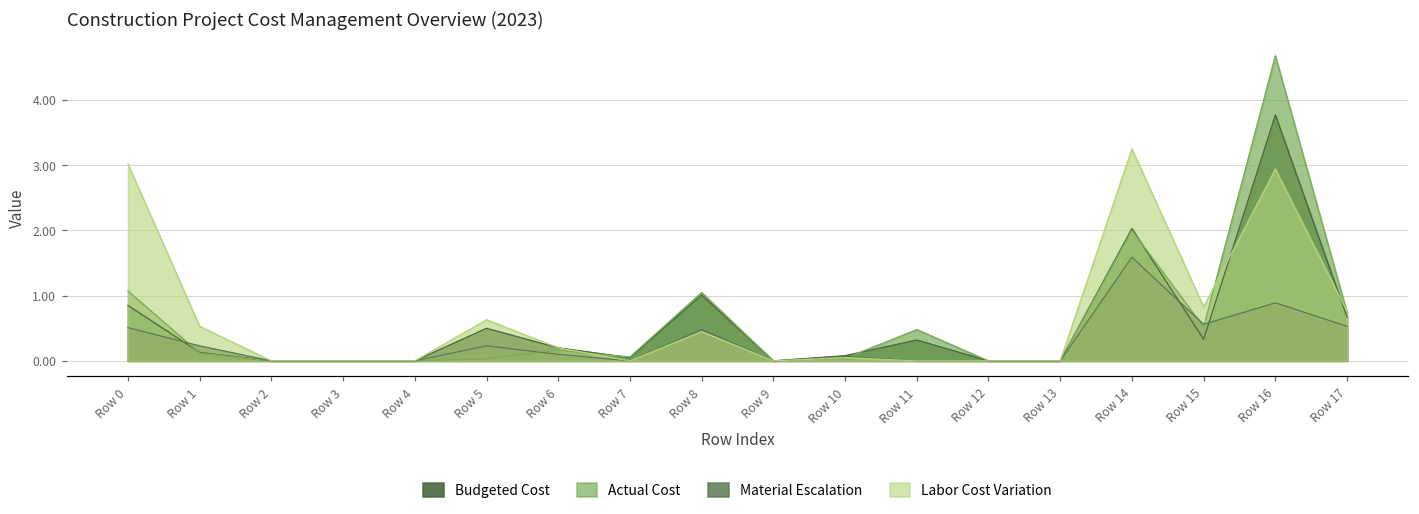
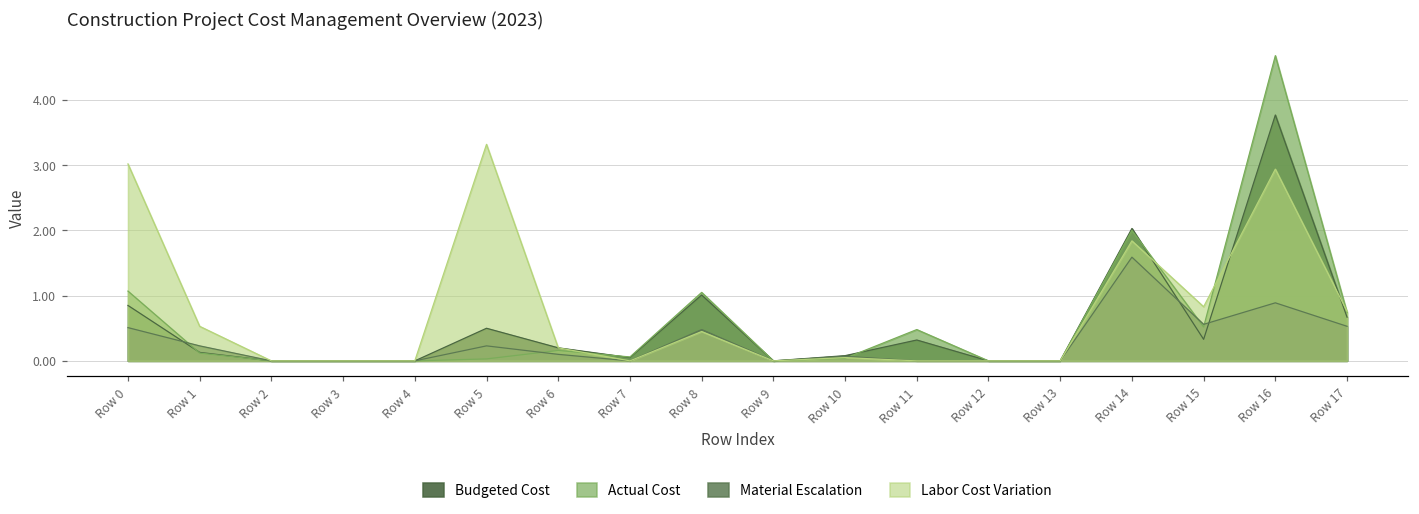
  {
    "Labor Cost Variation": {
      "Row 0": 3.0,
      "Row 1": 0.5,
-     "Row 5": 0.6,
-     "Row 14": 3.3,
+     "Row 5": 3.3,
+     "Row 14": 1.8,
      "Row 15": 0.8,
      "Row 16": 2.9
    }
  }
